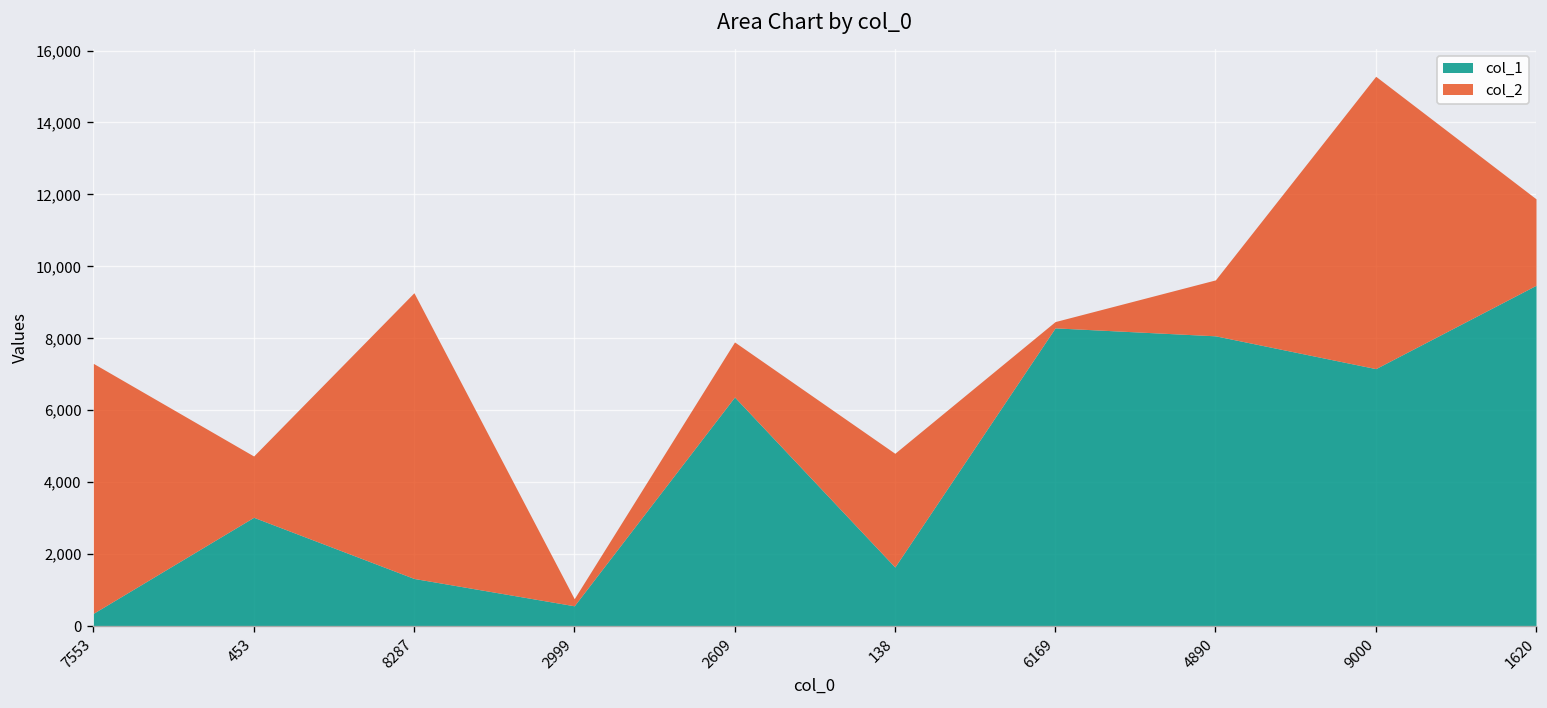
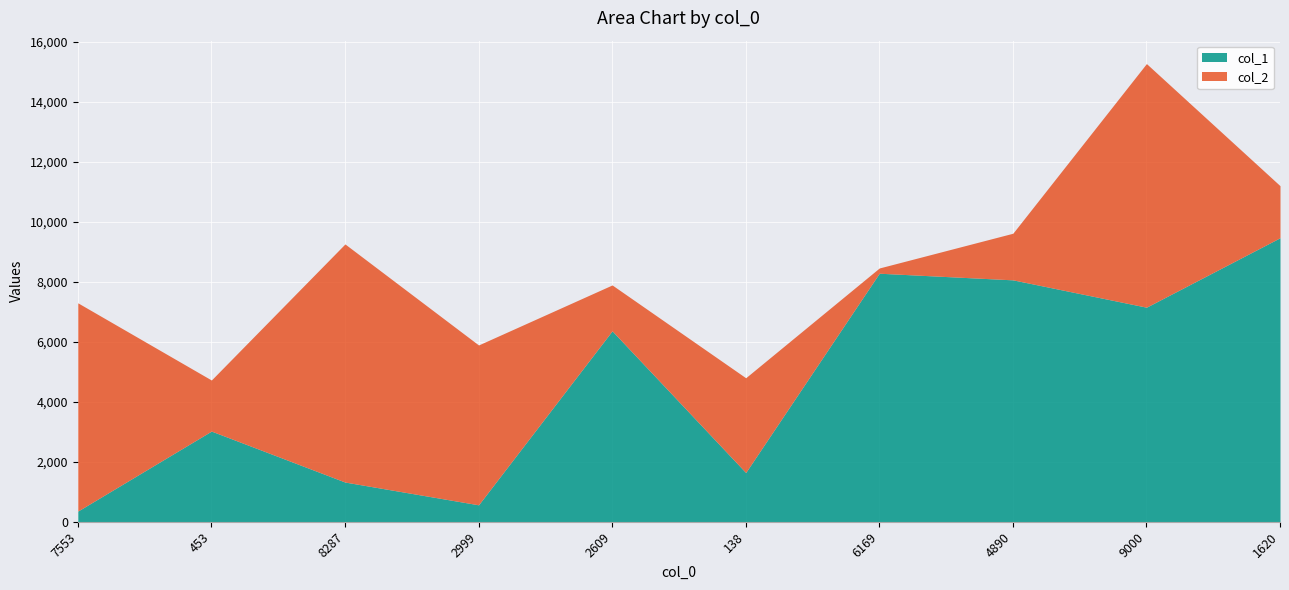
  {
    "col_1": {
      "7553": "400",
      "453": "3,000",
      "8287": "1,300",
      "2999": "600",
      "2609": "6,400",
      "138": "1,600",
      "6169": "8,300",
      "4890": "8,100",
      "9000": "7,200",
      "1620": "9,500"
    },
    "col_2": {
      "7553": "6,900",
      "453": "1,700",
      "8287": "7,900",
-     "2999": "200",
+     "2999": "5,300",
      "2609": "1,500",
      "138": "3,200",
      "6169": "200",
      "4890": "1,600",
      "9000": "8,100",
-     "1620": "2,400"
+     "1620": "1,700"
    }
  }
